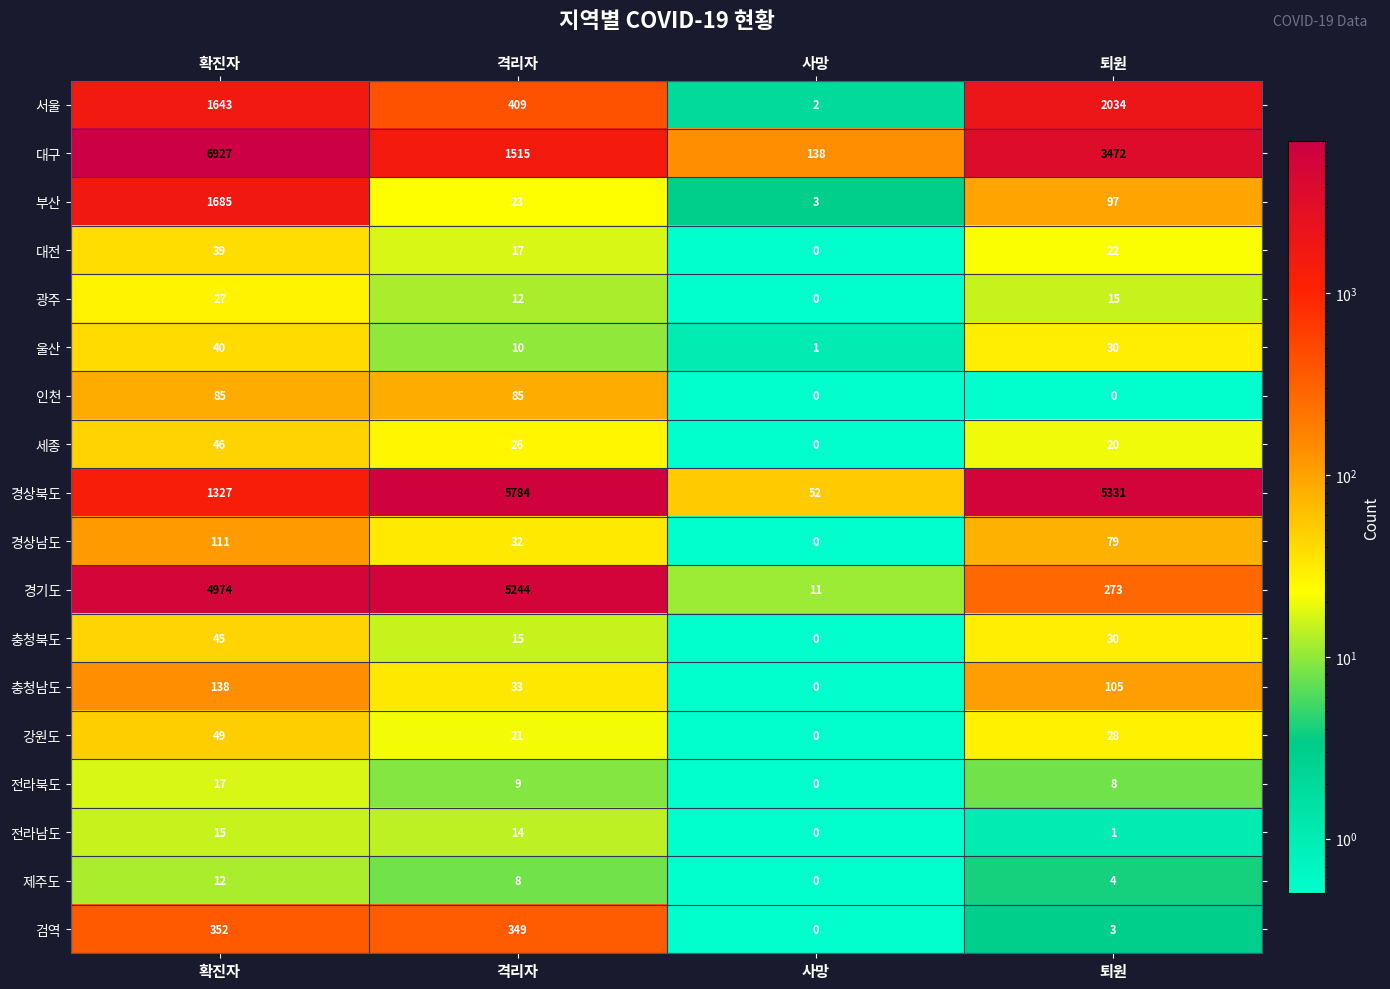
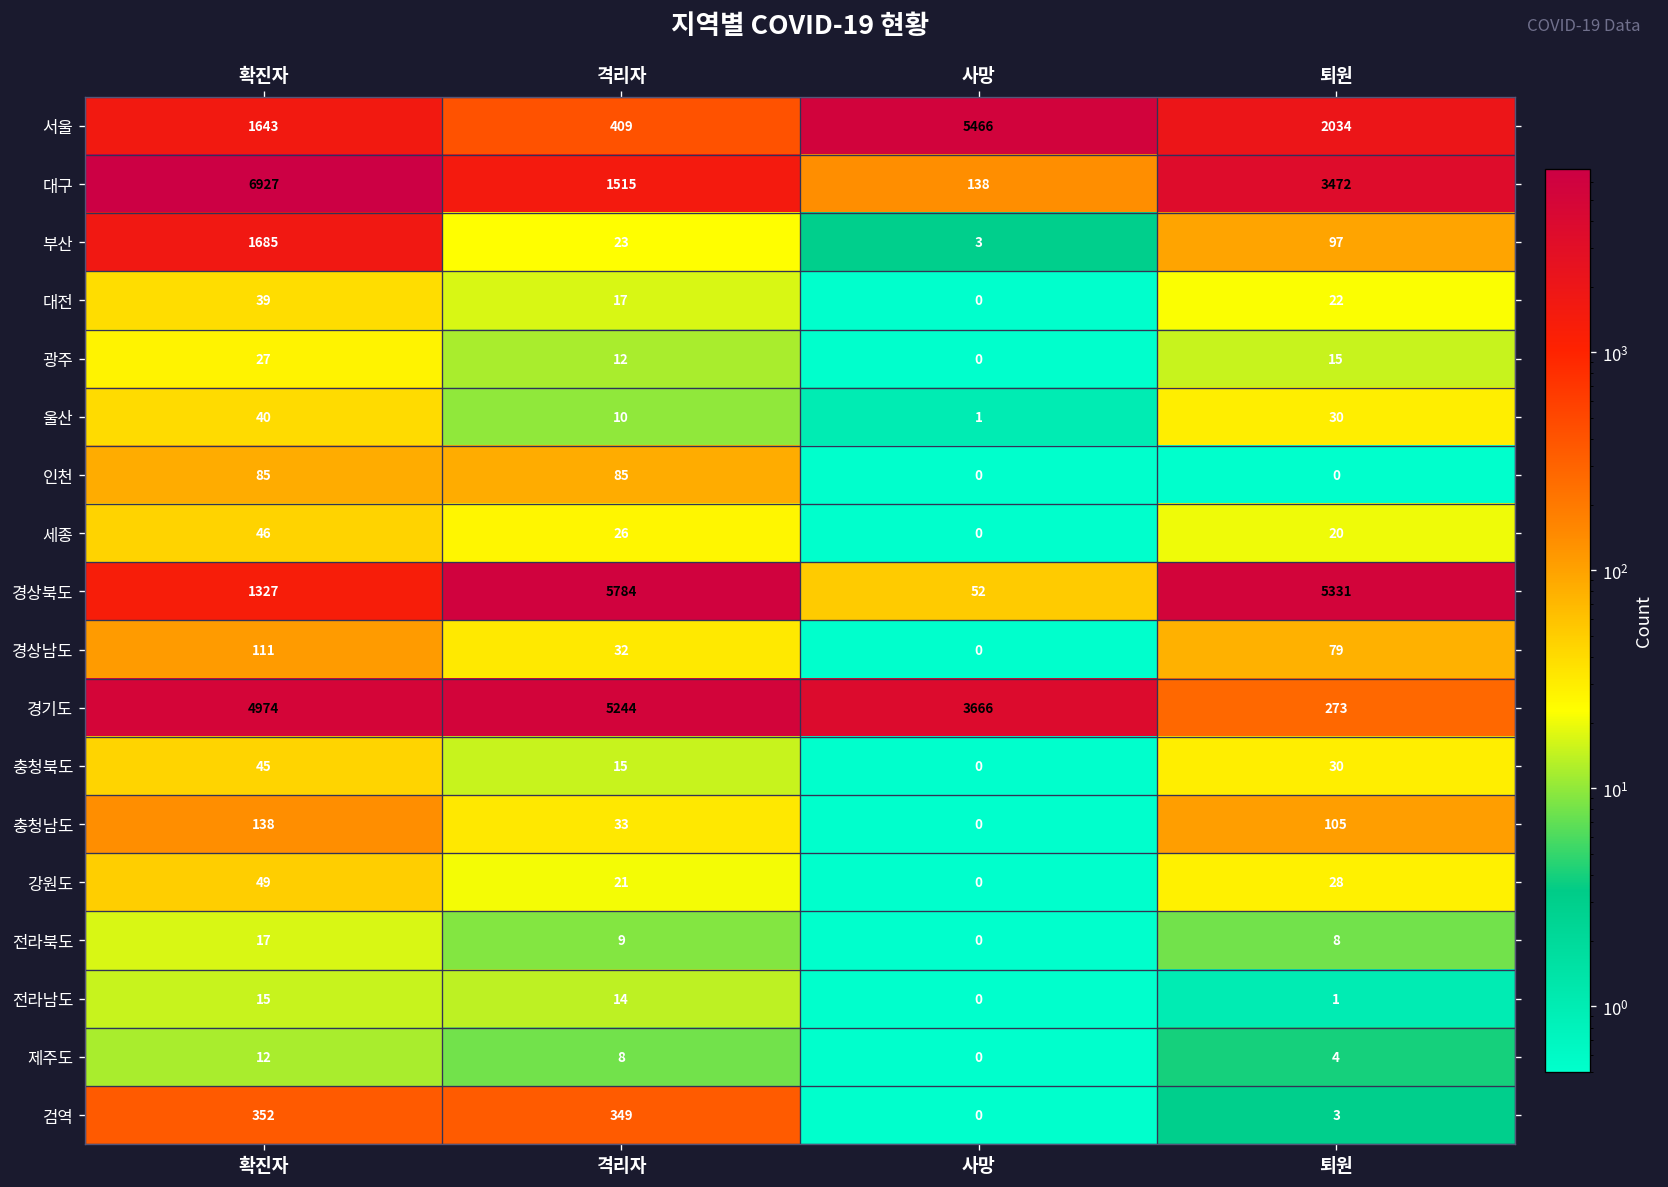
  {
    "서울": {
      "확진자": 1643,
      "격리자": 409,
-     "사망": 2,
+     "사망": 5466,
      "퇴원": 2034
    },
    "대구": {
      "확진자": 6927,
      "격리자": 1515,
      "사망": 138,
      "퇴원": 3472
    },
    "부산": {
      "확진자": 1685,
      "격리자": 23,
      "사망": 3,
      "퇴원": 97
    },
    "대전": {
      "확진자": 39,
      "격리자": 17,
      "사망": 0,
      "퇴원": 22
    },
    "광주": {
      "확진자": 27,
      "격리자": 12,
      "사망": 0,
      "퇴원": 15
    },
    "울산": {
      "확진자": 40,
      "격리자": 10,
      "사망": 1,
      "퇴원": 30
    },
    "인천": {
      "확진자": 85,
      "격리자": 85,
      "사망": 0,
      "퇴원": 0
    },
    "세종": {
      "확진자": 46,
      "격리자": 26,
      "사망": 0,
      "퇴원": 20
    },
    "경상북도": {
      "확진자": 1327,
      "격리자": 5784,
      "사망": 52,
      "퇴원": 5331
    },
    "경상남도": {
      "확진자": 111,
      "격리자": 32,
      "사망": 0,
      "퇴원": 79
    },
    "경기도": {
      "확진자": 4974,
      "격리자": 5244,
-     "사망": 11,
+     "사망": 3666,
      "퇴원": 273
    },
    "충청북도": {
      "확진자": 45,
      "격리자": 15,
      "사망": 0,
      "퇴원": 30
    },
    "충청남도": {
      "확진자": 138,
      "격리자": 33,
      "사망": 0,
      "퇴원": 105
    },
    "강원도": {
      "확진자": 49,
      "격리자": 21,
      "사망": 0,
      "퇴원": 28
    },
    "전라북도": {
      "확진자": 17,
      "격리자": 9,
      "사망": 0,
      "퇴원": 8
    },
    "전라남도": {
      "확진자": 15,
      "격리자": 14,
      "사망": 0,
      "퇴원": 1
    },
    "제주도": {
      "확진자": 12,
      "격리자": 8,
      "사망": 0,
      "퇴원": 4
    },
    "검역": {
      "확진자": 352,
      "격리자": 349,
      "사망": 0,
      "퇴원": 3
    }
  }
